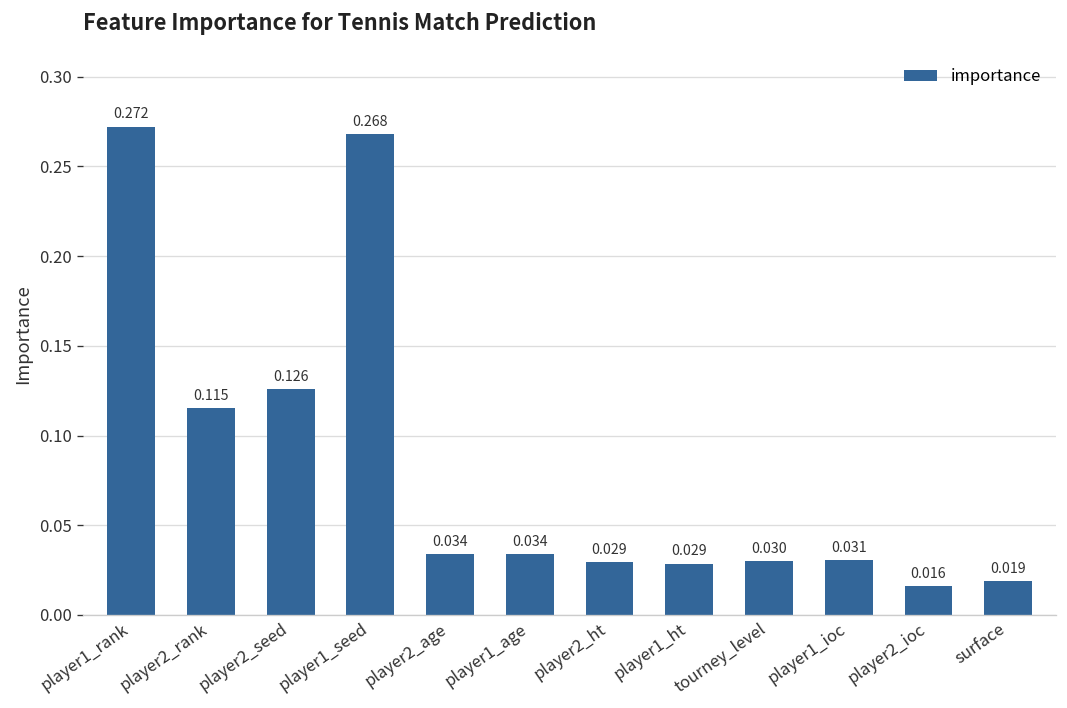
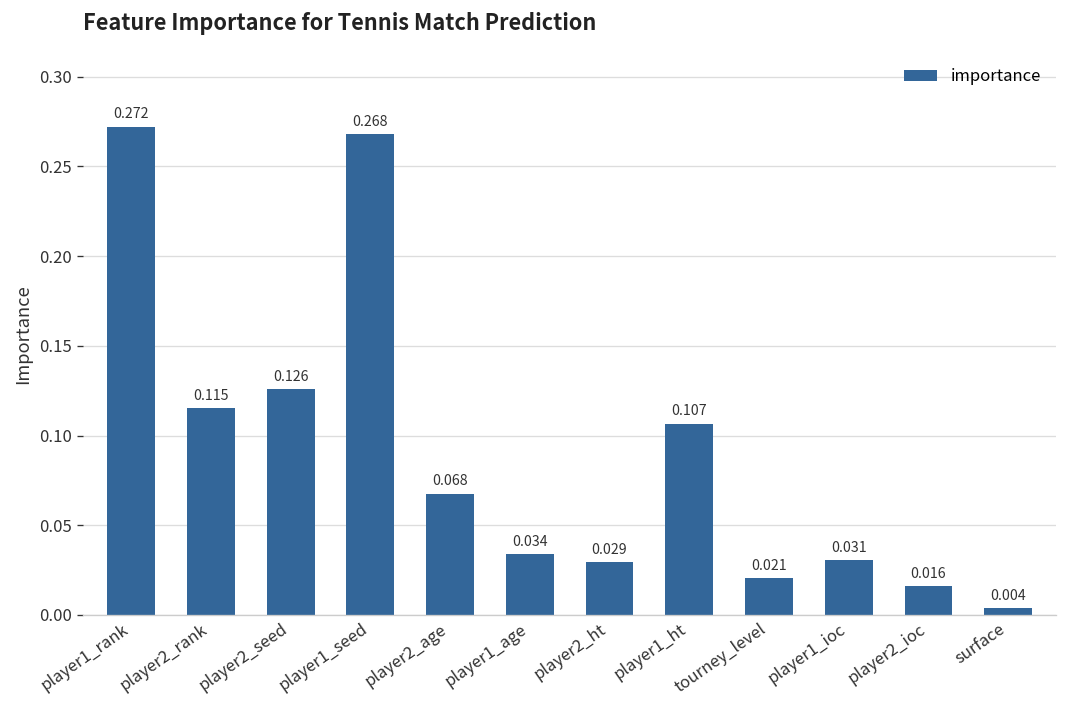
  {
    "player1_rank": 0.272,
    "player2_rank": 0.115,
    "player2_seed": 0.126,
    "player1_seed": 0.268,
-   "player2_age": 0.034,
+   "player2_age": 0.068,
    "player1_age": 0.034,
    "player2_ht": 0.029,
-   "player1_ht": 0.029,
-   "tourney_level": 0.030,
+   "player1_ht": 0.107,
+   "tourney_level": 0.021,
    "player1_ioc": 0.031,
    "player2_ioc": 0.016,
-   "surface": 0.019
+   "surface": 0.004
  }
